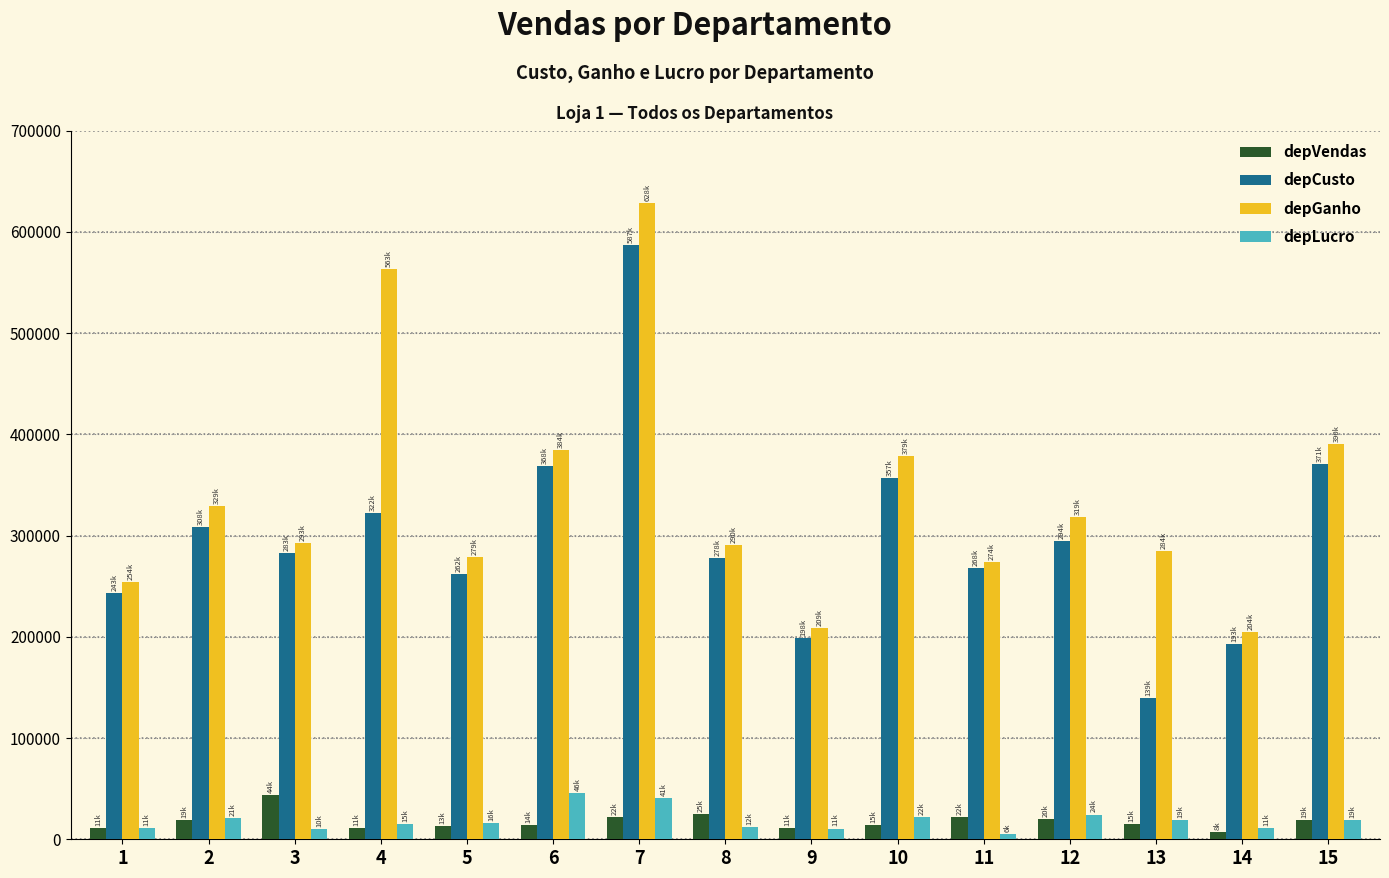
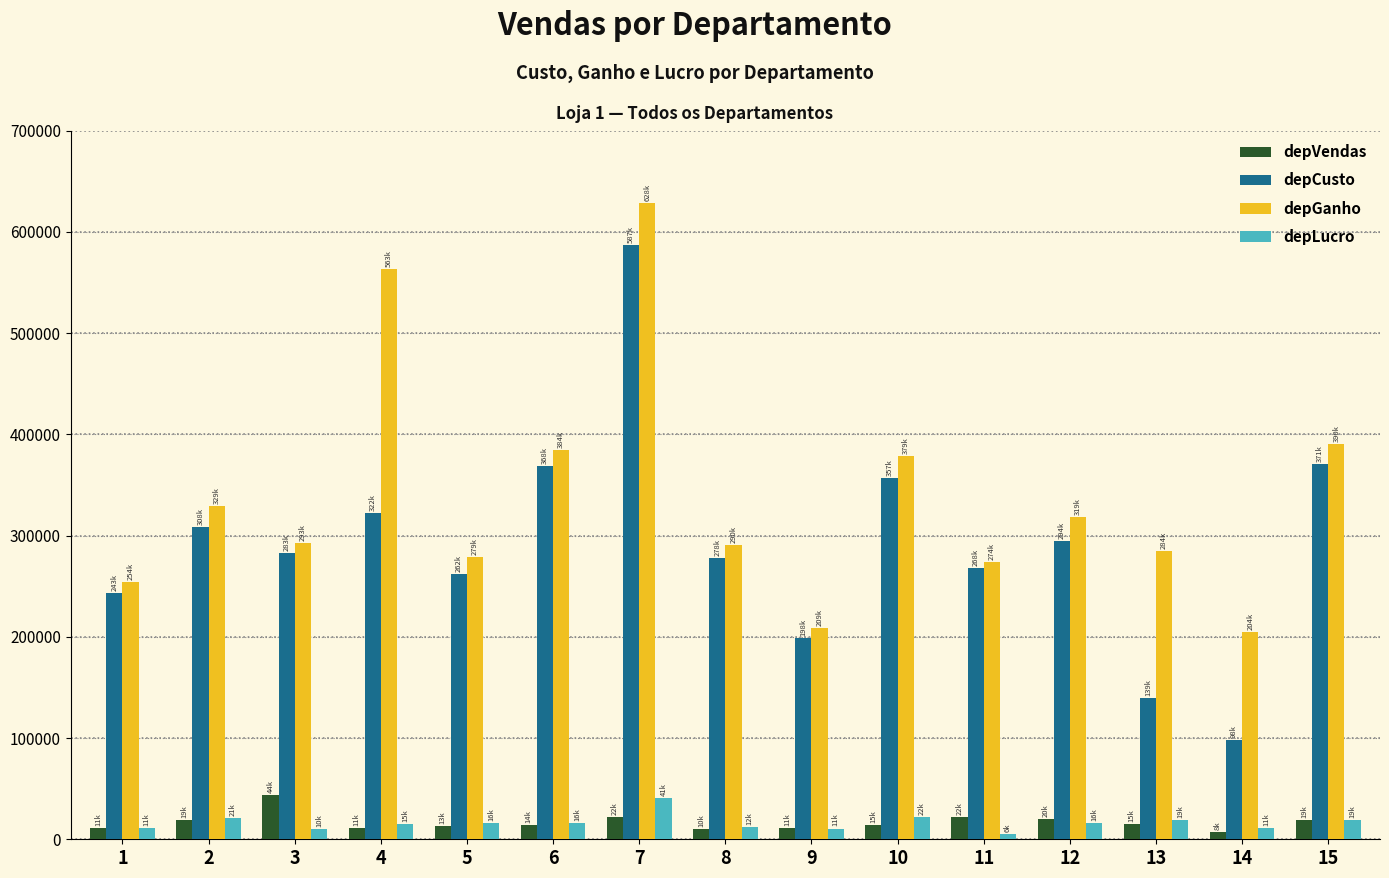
  {
    "depVendas": {
      "1": "11k",
      "2": "19k",
      "3": "44k",
      "4": "11k",
      "5": "13k",
      "6": "14k",
      "7": "22k",
-     "8": "25k",
+     "8": "10k",
      "9": "11k",
      "10": "15k",
      "11": "22k",
      "12": "20k",
      "13": "15k",
      "14": "8k",
      "15": "19k"
    },
    "depCusto": {
      "1": "243k",
      "2": "308k",
      "3": "283k",
      "4": "322k",
      "5": "262k",
      "6": "368k",
      "7": "587k",
      "8": "278k",
      "9": "198k",
      "10": "357k",
      "11": "268k",
      "12": "294k",
      "13": "139k",
-     "14": "193k",
+     "14": "98k",
      "15": "371k"
    },
    "depGanho": {
      "1": "254k",
      "2": "329k",
      "3": "293k",
      "4": "563k",
      "5": "279k",
      "6": "384k",
      "7": "628k",
      "8": "290k",
      "9": "209k",
      "10": "379k",
      "11": "274k",
      "12": "319k",
      "13": "284k",
      "14": "204k",
      "15": "390k"
    },
    "depLucro": {
      "1": "11k",
      "2": "21k",
      "3": "10k",
      "4": "15k",
      "5": "16k",
-     "6": "46k",
+     "6": "16k",
      "7": "41k",
      "8": "12k",
      "9": "11k",
      "10": "22k",
      "11": "6k",
-     "12": "24k",
+     "12": "16k",
      "13": "19k",
      "14": "11k",
      "15": "19k"
    }
  }
